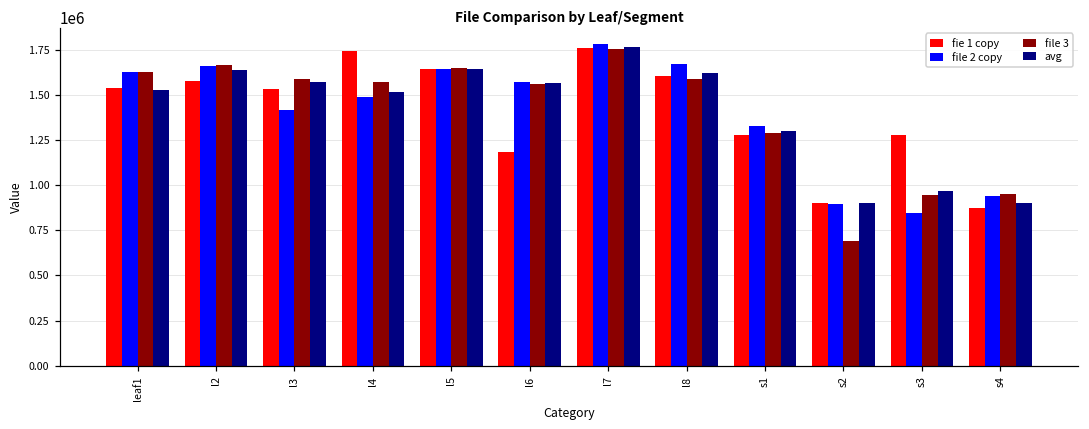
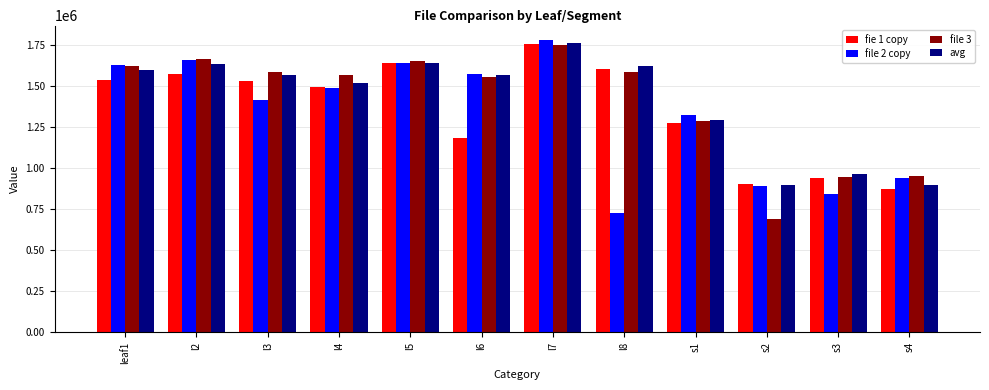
  {
    "fie 1 copy": {
      "leaf1": 1540000,
      "l2": 1580000,
      "l3": 1530000,
-     "l4": 1740000,
+     "l4": 1500000,
      "l5": 1640000,
      "l6": 1190000,
      "l7": 1760000,
      "l8": 1600000,
      "s1": 1280000,
      "s2": 900000,
-     "s3": 1280000,
+     "s3": 940000,
      "s4": 870000
    },
    "file 2 copy": {
      "leaf1": 1630000,
      "l2": 1660000,
      "l3": 1420000,
      "l4": 1490000,
      "l5": 1640000,
      "l6": 1570000,
      "l7": 1780000,
-     "l8": 1670000,
+     "l8": 730000,
      "s1": 1330000,
      "s2": 890000,
      "s3": 850000,
      "s4": 940000
    },
    "file 3": {
      "leaf1": 1630000,
      "l2": 1670000,
      "l3": 1590000,
      "l4": 1570000,
      "l5": 1650000,
      "l6": 1560000,
      "l7": 1750000,
      "l8": 1590000,
      "s1": 1290000,
      "s2": 690000,
      "s3": 950000,
      "s4": 950000
    },
    "avg": {
-     "leaf1": 1530000,
+     "leaf1": 1600000,
      "l2": 1630000,
      "l3": 1570000,
      "l4": 1520000,
      "l5": 1640000,
      "l6": 1570000,
      "l7": 1760000,
      "l8": 1620000,
      "s1": 1300000,
      "s2": 900000,
      "s3": 970000,
      "s4": 900000
    }
  }
